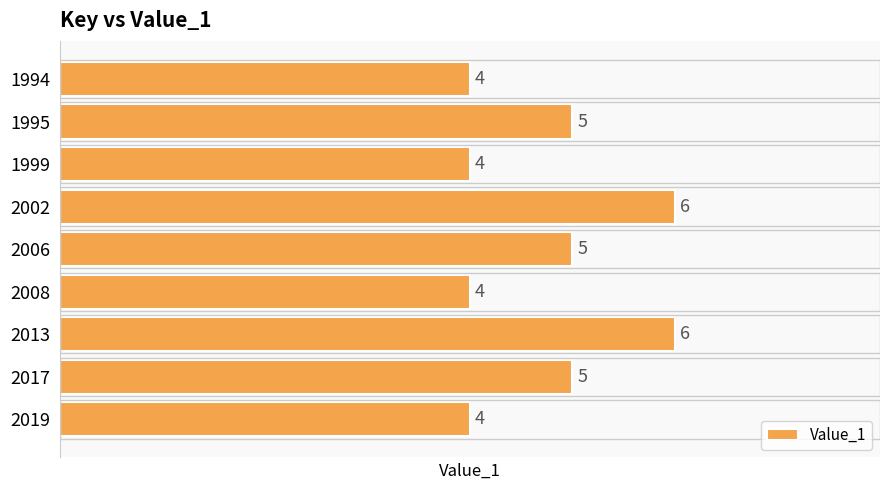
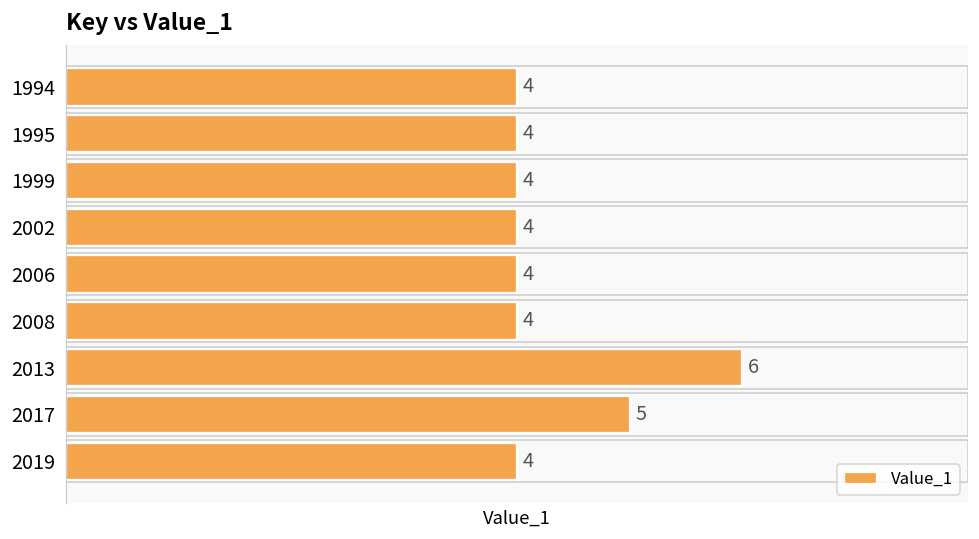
  {
    "1994": 4,
-   "1995": 5,
+   "1995": 4,
    "1999": 4,
-   "2002": 6,
-   "2006": 5,
+   "2002": 4,
+   "2006": 4,
    "2008": 4,
    "2013": 6,
    "2017": 5,
    "2019": 4
  }
